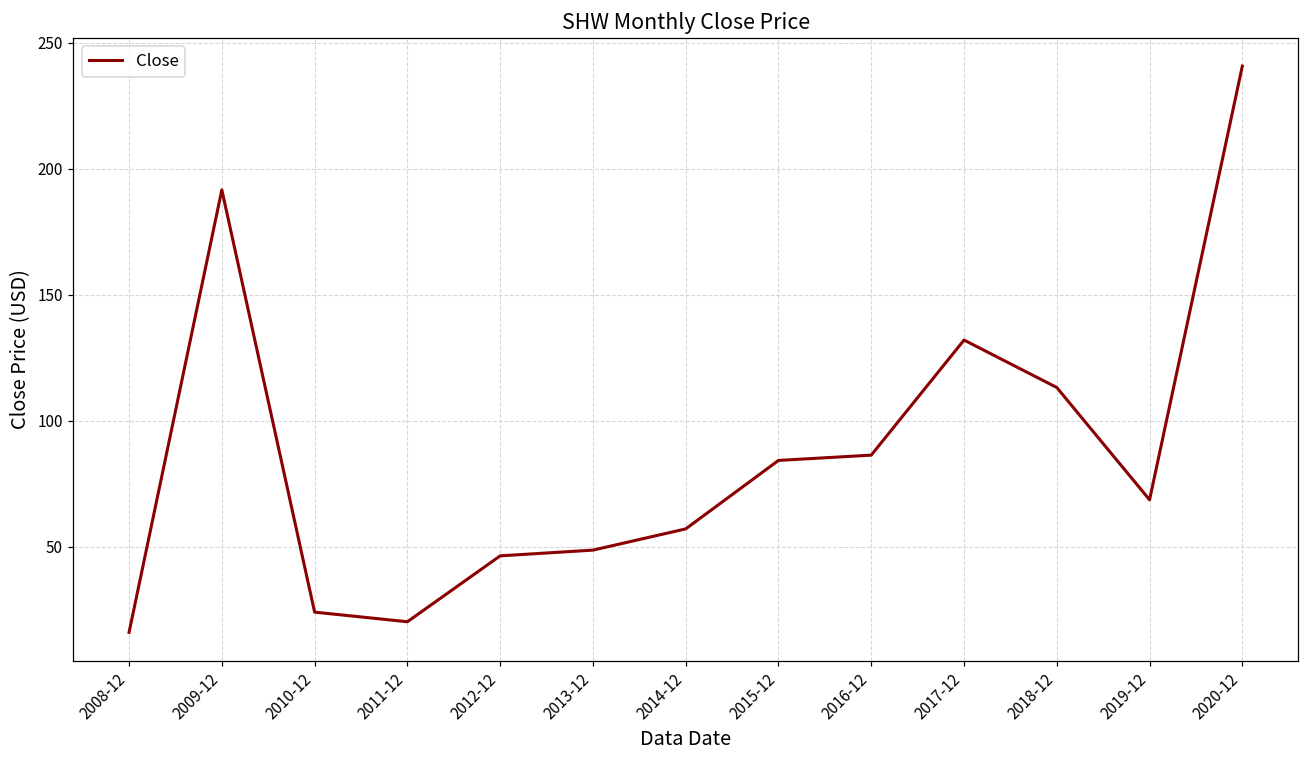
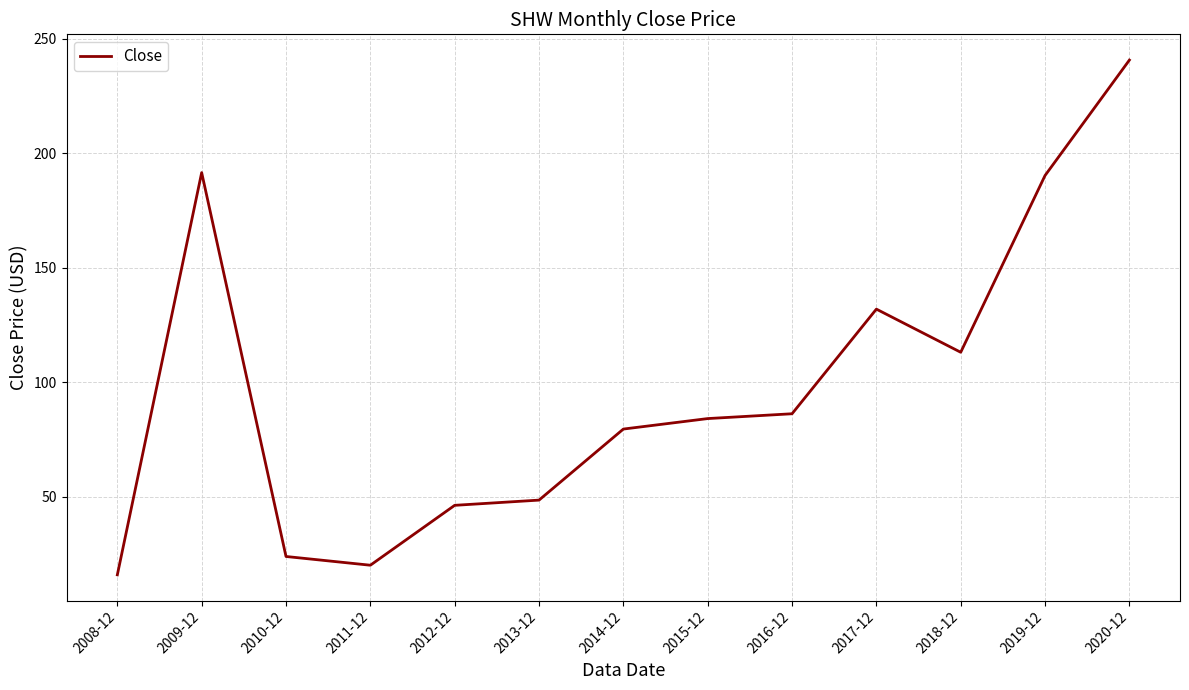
  {
    "2008-12": 16,
    "2009-12": 192,
    "2010-12": 24,
    "2011-12": 20,
    "2012-12": 46,
    "2013-12": 49,
-   "2014-12": 57,
+   "2014-12": 80,
    "2015-12": 84,
    "2016-12": 86,
    "2017-12": 132,
    "2018-12": 113,
-   "2019-12": 69,
+   "2019-12": 190,
    "2020-12": 241
  }
